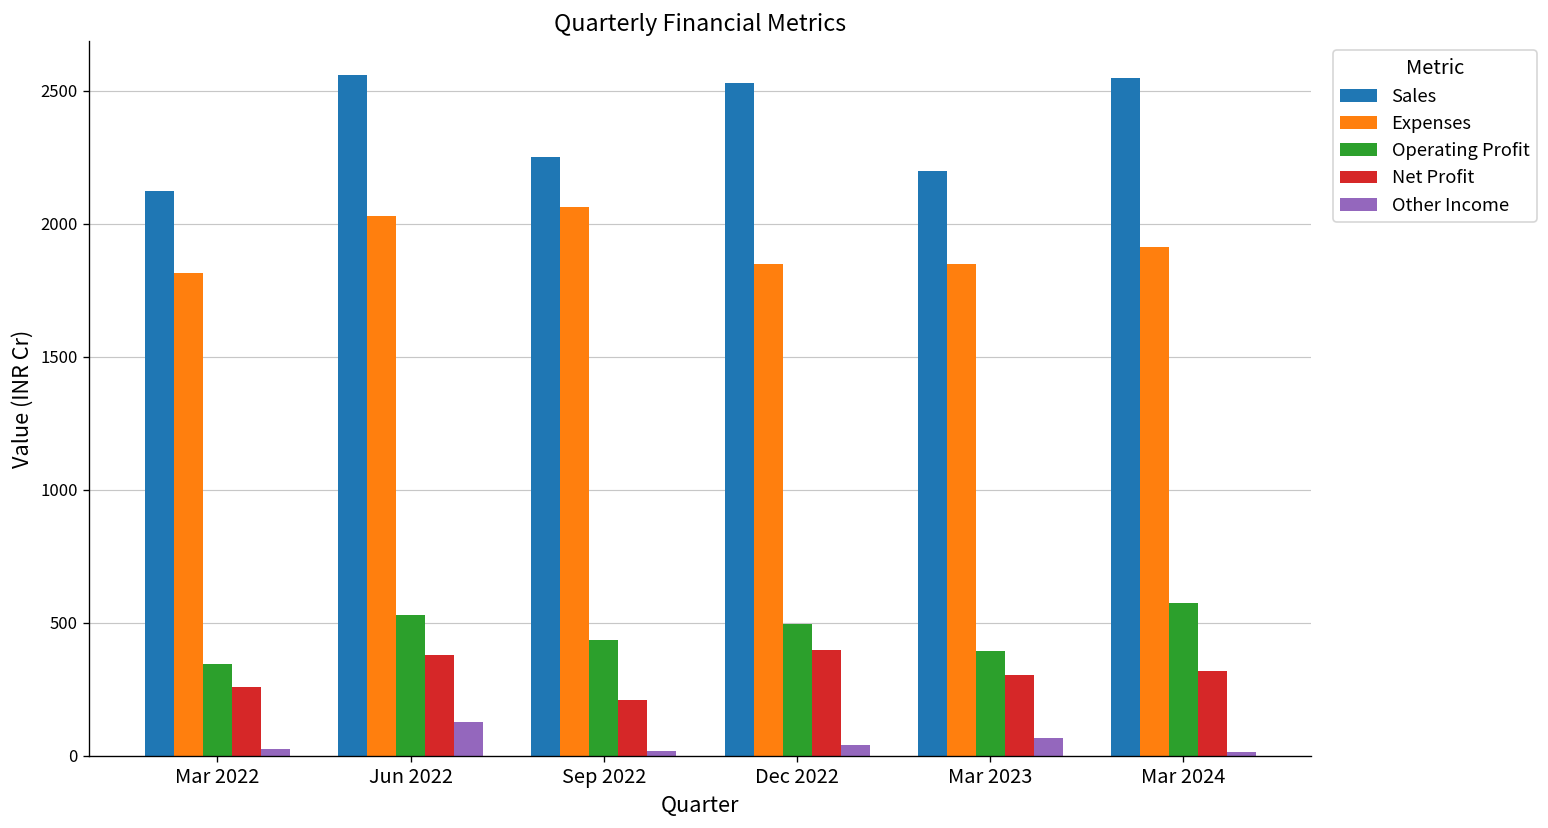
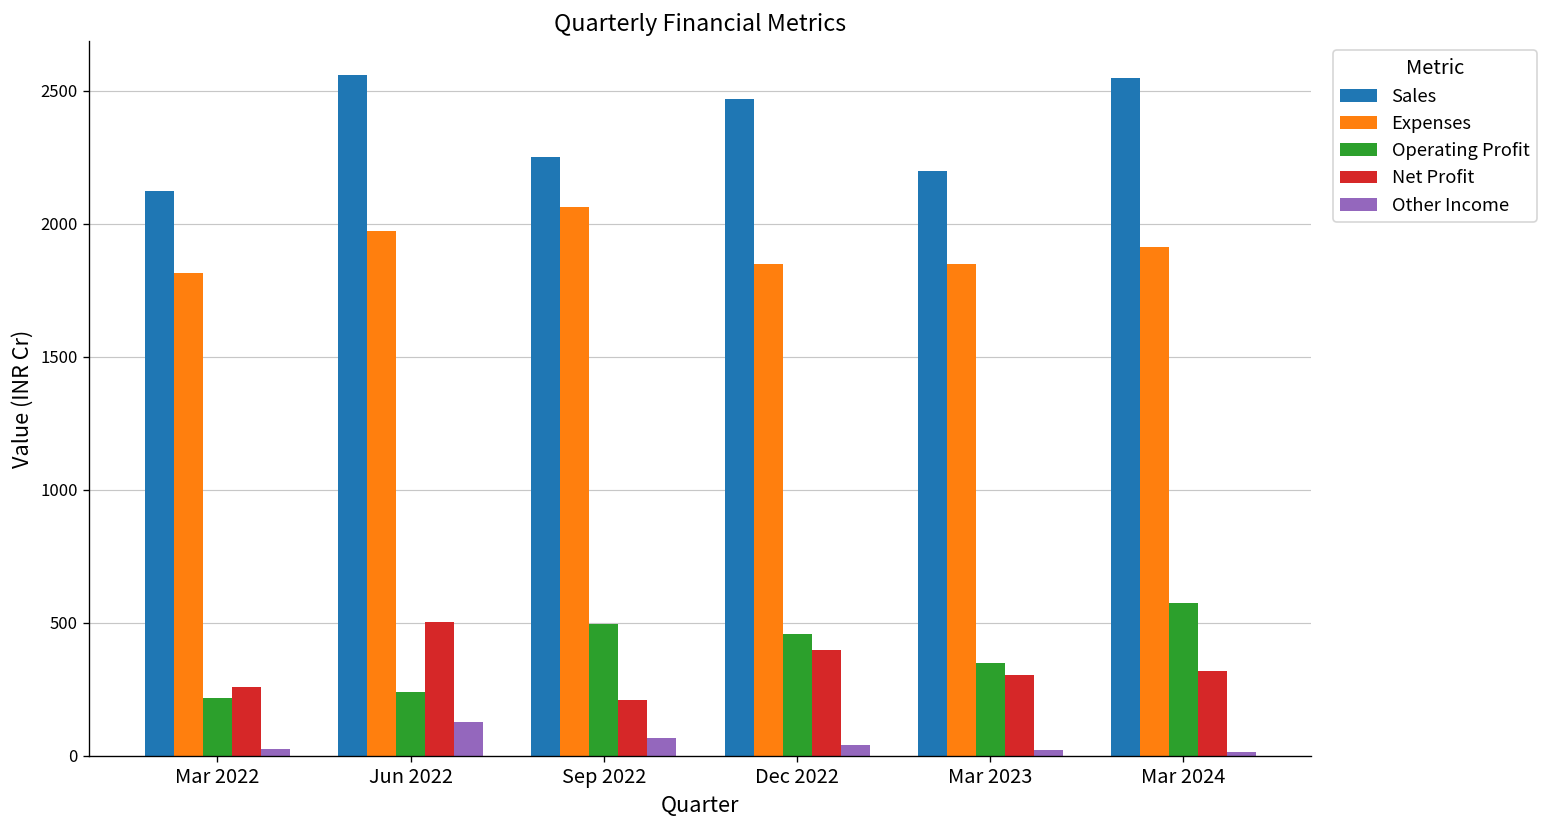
  {
    "Sales": {
      "Mar 2022": 2120,
      "Jun 2022": 2560,
      "Sep 2022": 2250,
-     "Dec 2022": 2530,
+     "Dec 2022": 2470,
      "Mar 2023": 2200,
      "Mar 2024": 2550
    },
    "Expenses": {
      "Mar 2022": 1820,
-     "Jun 2022": 2030,
+     "Jun 2022": 1970,
      "Sep 2022": 2060,
      "Dec 2022": 1850,
      "Mar 2023": 1850,
      "Mar 2024": 1910
    },
    "Operating Profit": {
-     "Mar 2022": 350,
-     "Jun 2022": 530,
-     "Sep 2022": 430,
-     "Dec 2022": 500,
-     "Mar 2023": 390,
+     "Mar 2022": 220,
+     "Jun 2022": 240,
+     "Sep 2022": 500,
+     "Dec 2022": 460,
+     "Mar 2023": 350,
      "Mar 2024": 570
    },
    "Net Profit": {
      "Mar 2022": 260,
-     "Jun 2022": 380,
+     "Jun 2022": 500,
      "Sep 2022": 210,
      "Dec 2022": 400,
      "Mar 2023": 310,
      "Mar 2024": 320
    },
    "Other Income": {
      "Mar 2022": 20,
      "Jun 2022": 130,
-     "Sep 2022": 20,
+     "Sep 2022": 70,
      "Dec 2022": 40,
-     "Mar 2023": 70,
+     "Mar 2023": 20,
      "Mar 2024": 20
    }
  }
